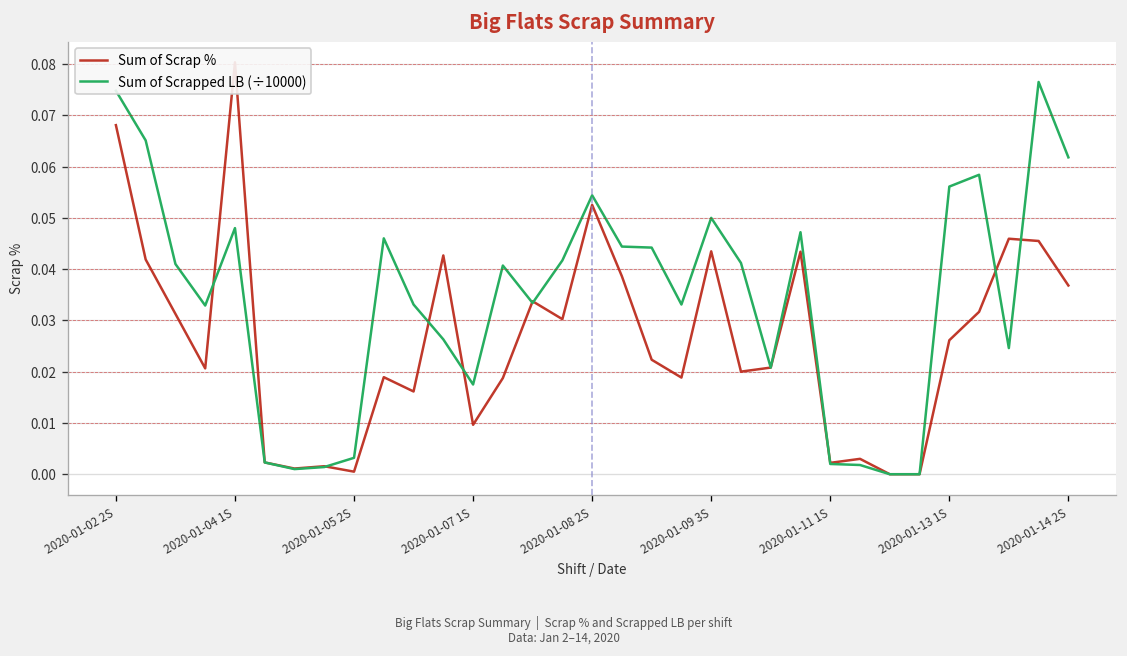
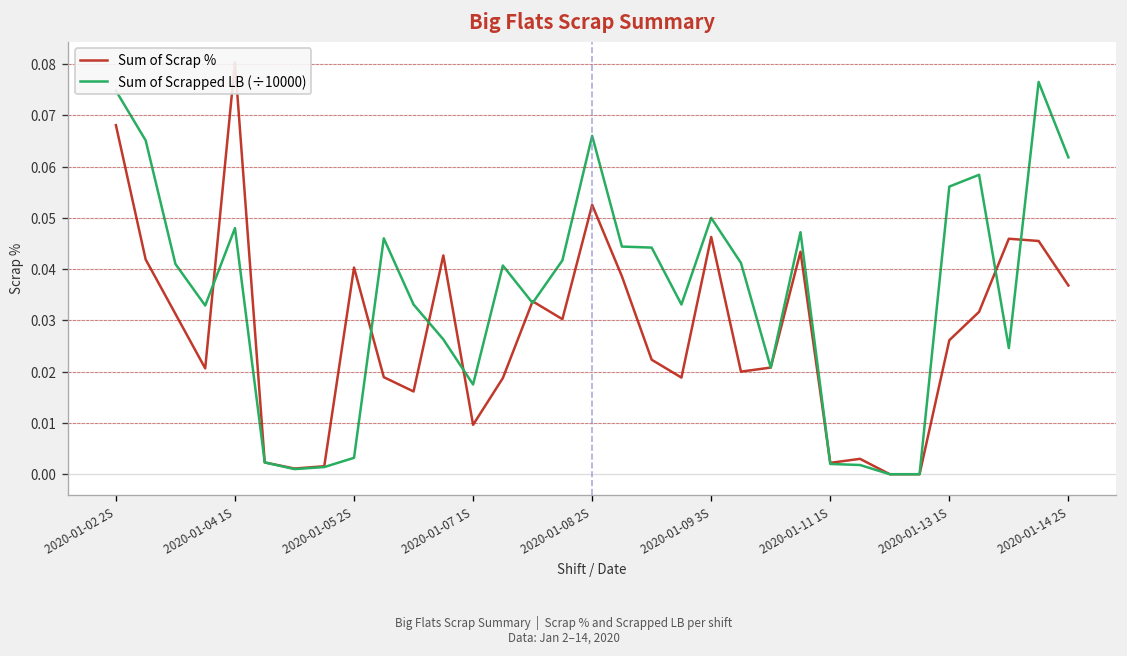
  {
    "Sum of Scrap %": {
      "2020-01-02 2S": 0.068,
-     "2020-01-05 2S": 0.001,
+     "2020-01-05 2S": 0.040,
      "2020-01-07 1S": 0.010,
      "2020-01-08 2S": 0.053,
-     "2020-01-09 3S": 0.043,
+     "2020-01-09 3S": 0.046,
      "2020-01-13 1S": 0.026,
      "2020-01-14 2S": 0.037
    },
    "Sum of Scrapped LB (÷10000)": {
      "2020-01-04 1S": 0.048,
      "2020-01-05 2S": 0.003,
      "2020-01-07 1S": 0.018,
-     "2020-01-08 2S": 0.054,
+     "2020-01-08 2S": 0.066,
      "2020-01-09 3S": 0.050,
      "2020-01-13 1S": 0.056,
      "2020-01-14 2S": 0.062
    }
  }
